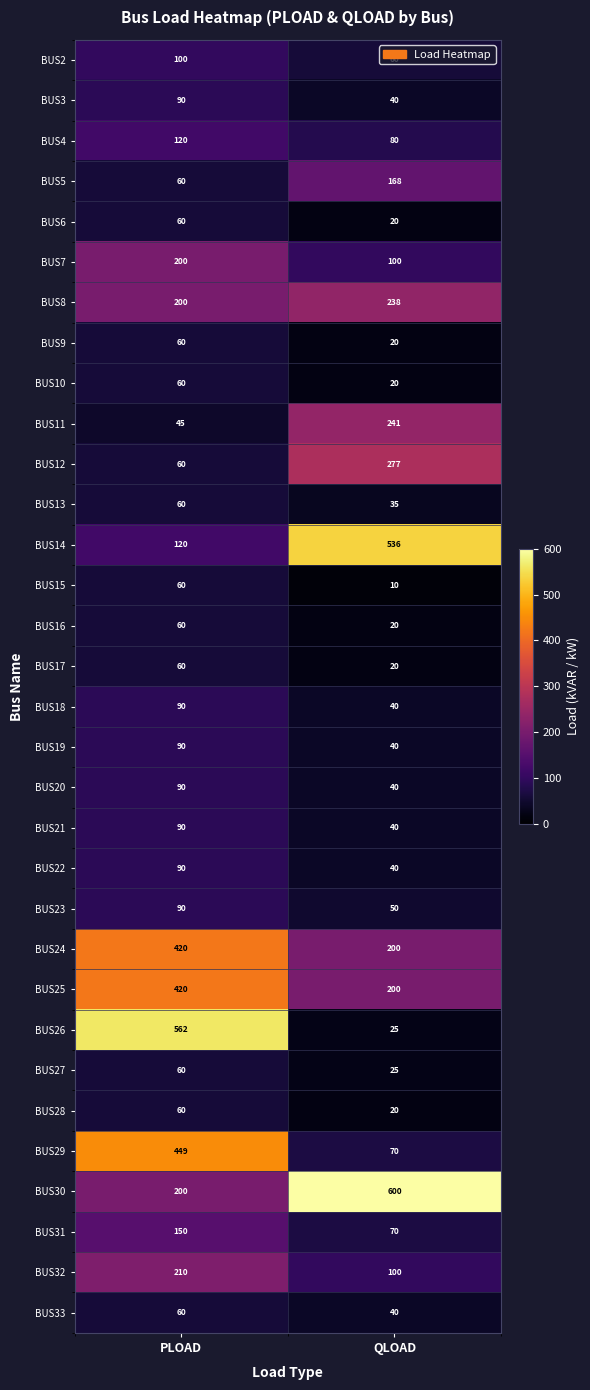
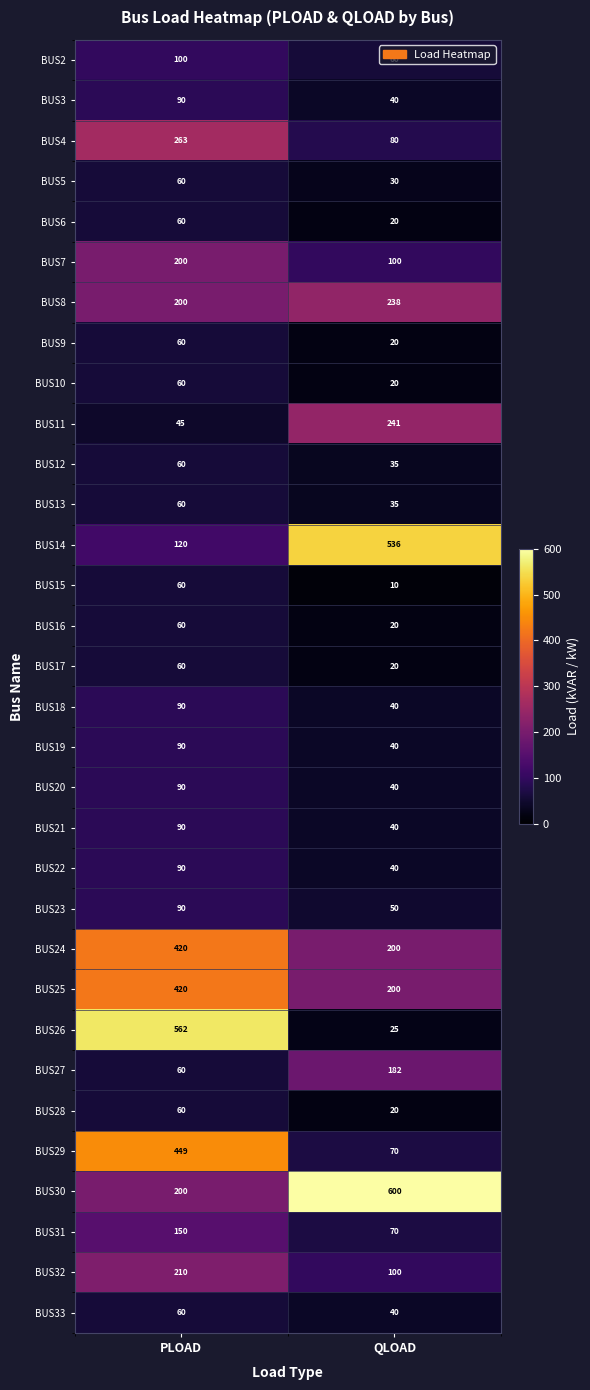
  {
    "BUS2": {
      "PLOAD": 100
    },
    "BUS3": {
      "PLOAD": 90,
      "QLOAD": 40
    },
    "BUS4": {
-     "PLOAD": 120,
+     "PLOAD": 263,
      "QLOAD": 80
    },
    "BUS5": {
      "PLOAD": 60,
-     "QLOAD": 168
+     "QLOAD": 30
    },
    "BUS6": {
      "PLOAD": 60,
      "QLOAD": 20
    },
    "BUS7": {
      "PLOAD": 200,
      "QLOAD": 100
    },
    "BUS8": {
      "PLOAD": 200,
      "QLOAD": 238
    },
    "BUS9": {
      "PLOAD": 60,
      "QLOAD": 20
    },
    "BUS10": {
      "PLOAD": 60,
      "QLOAD": 20
    },
    "BUS11": {
      "PLOAD": 45,
      "QLOAD": 241
    },
    "BUS12": {
      "PLOAD": 60,
-     "QLOAD": 277
+     "QLOAD": 35
    },
    "BUS13": {
      "PLOAD": 60,
      "QLOAD": 35
    },
    "BUS14": {
      "PLOAD": 120,
      "QLOAD": 536
    },
    "BUS15": {
      "PLOAD": 60,
      "QLOAD": 10
    },
    "BUS16": {
      "PLOAD": 60,
      "QLOAD": 20
    },
    "BUS17": {
      "PLOAD": 60,
      "QLOAD": 20
    },
    "BUS18": {
      "PLOAD": 90,
      "QLOAD": 40
    },
    "BUS19": {
      "PLOAD": 90,
      "QLOAD": 40
    },
    "BUS20": {
      "PLOAD": 90,
      "QLOAD": 40
    },
    "BUS21": {
      "PLOAD": 90,
      "QLOAD": 40
    },
    "BUS22": {
      "PLOAD": 90,
      "QLOAD": 40
    },
    "BUS23": {
      "PLOAD": 90,
      "QLOAD": 50
    },
    "BUS24": {
      "PLOAD": 420,
      "QLOAD": 200
    },
    "BUS25": {
      "PLOAD": 420,
      "QLOAD": 200
    },
    "BUS26": {
      "PLOAD": 562,
      "QLOAD": 25
    },
    "BUS27": {
      "PLOAD": 60,
-     "QLOAD": 25
+     "QLOAD": 182
    },
    "BUS28": {
      "PLOAD": 60,
      "QLOAD": 20
    },
    "BUS29": {
      "PLOAD": 449,
      "QLOAD": 70
    },
    "BUS30": {
      "PLOAD": 200,
      "QLOAD": 600
    },
    "BUS31": {
      "PLOAD": 150,
      "QLOAD": 70
    },
    "BUS32": {
      "PLOAD": 210,
      "QLOAD": 100
    },
    "BUS33": {
      "PLOAD": 60,
      "QLOAD": 40
    }
  }
